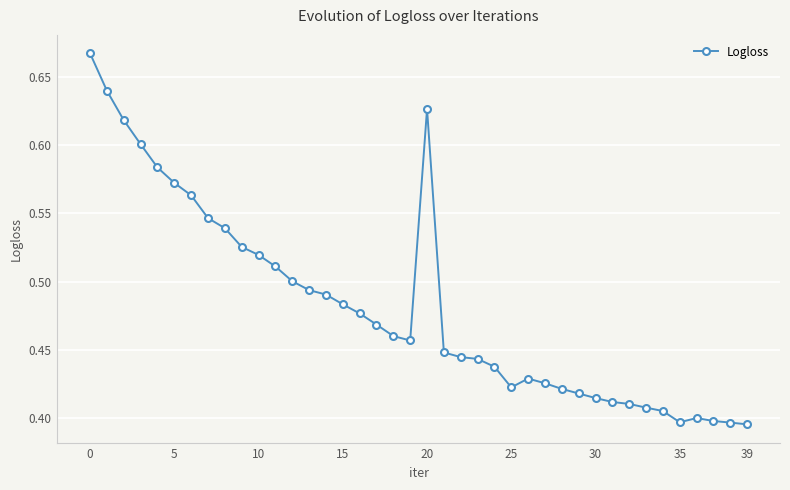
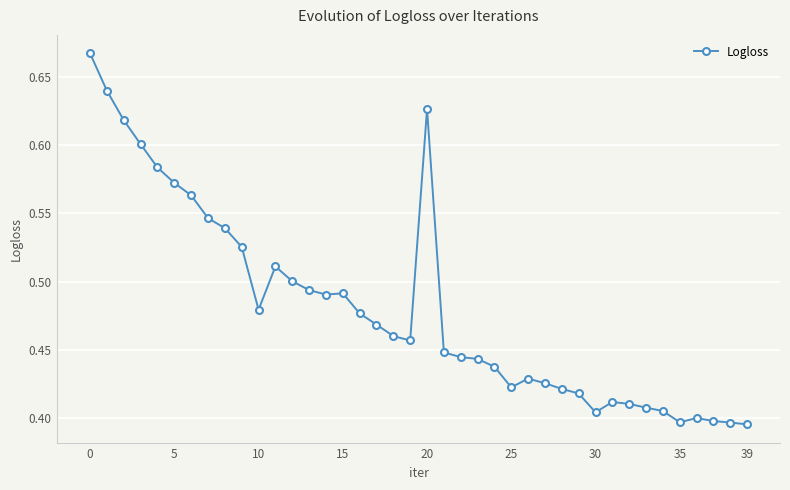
  {
    "0": 0.668,
    "5": 0.572,
-   "10": 0.520,
-   "15": 0.483,
+   "10": 0.479,
+   "15": 0.491,
    "20": 0.627,
    "25": 0.422,
-   "30": 0.414,
+   "30": 0.404,
    "35": 0.397,
    "39": 0.395
  }
